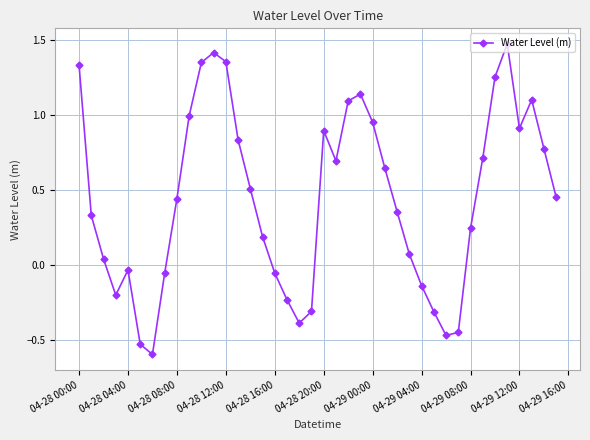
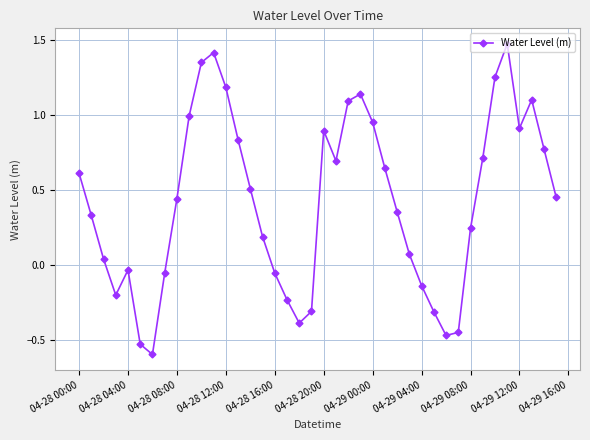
  {
-   "04-28 00:00": 1.33,
+   "04-28 00:00": 0.61,
    "04-28 04:00": -0.03,
    "04-28 08:00": 0.44,
-   "04-28 12:00": 1.35,
+   "04-28 12:00": 1.18,
    "04-28 16:00": -0.05,
    "04-28 20:00": 0.89,
    "04-29 00:00": 0.95,
    "04-29 04:00": -0.14,
    "04-29 08:00": 0.24,
    "04-29 12:00": 0.91
  }
